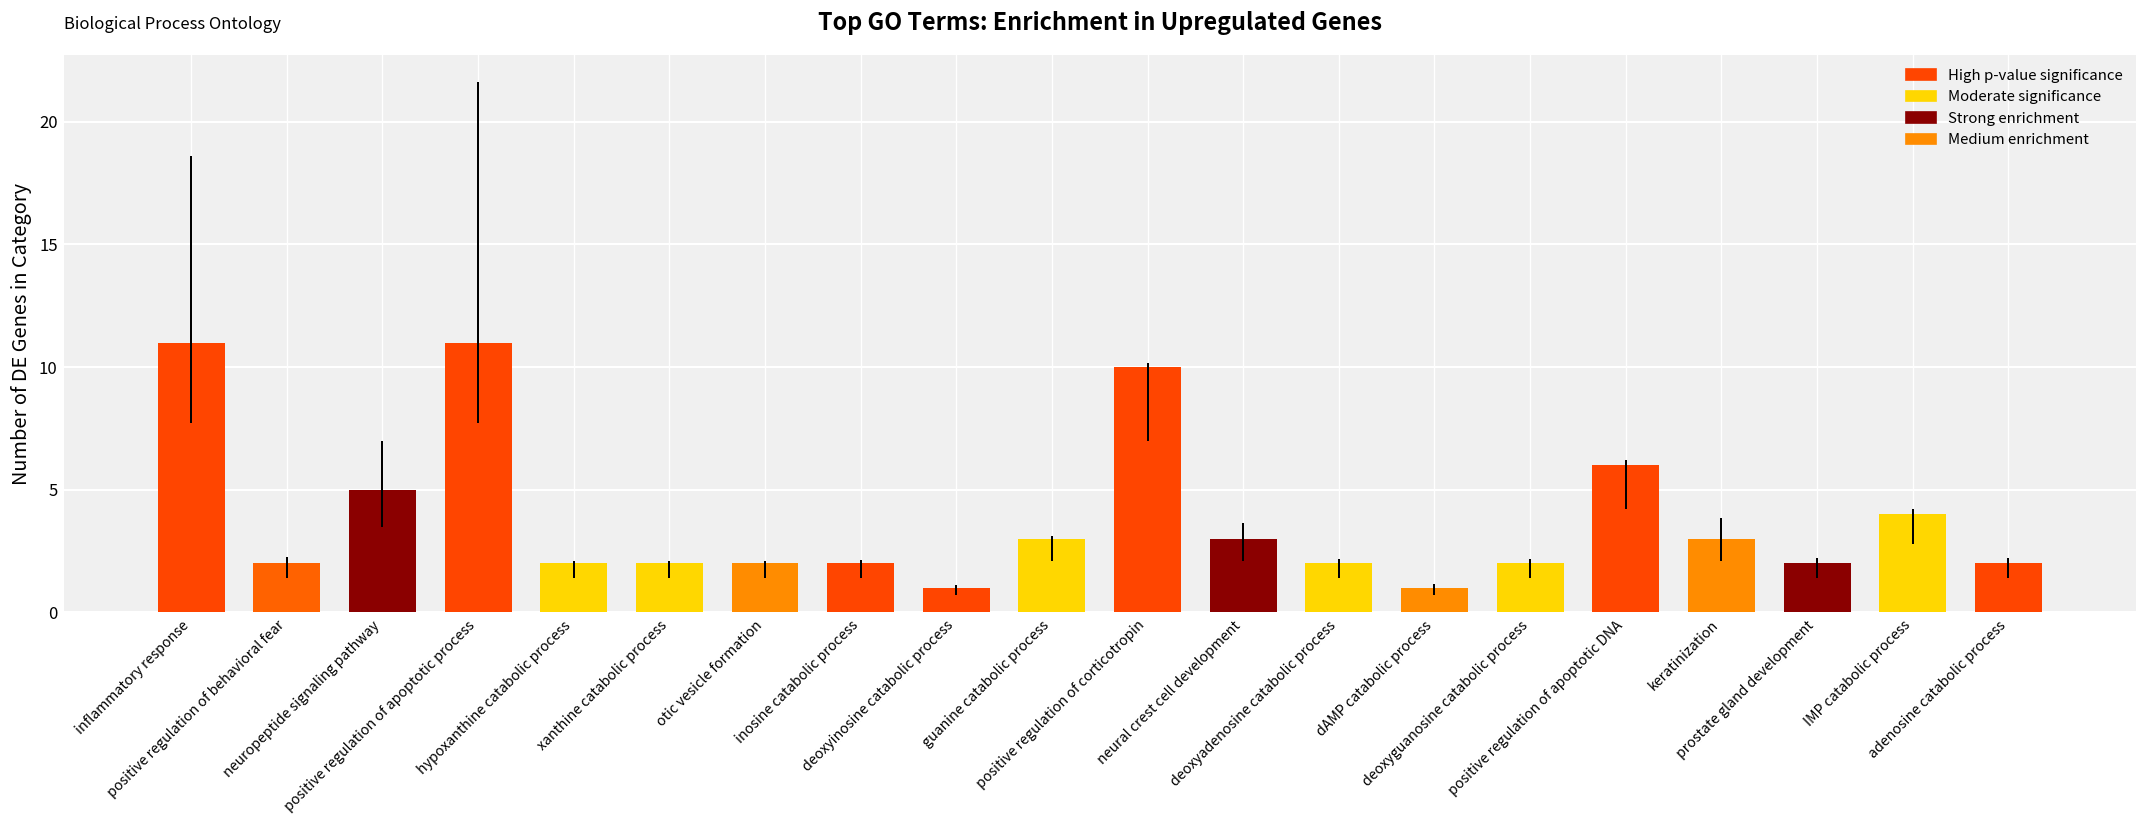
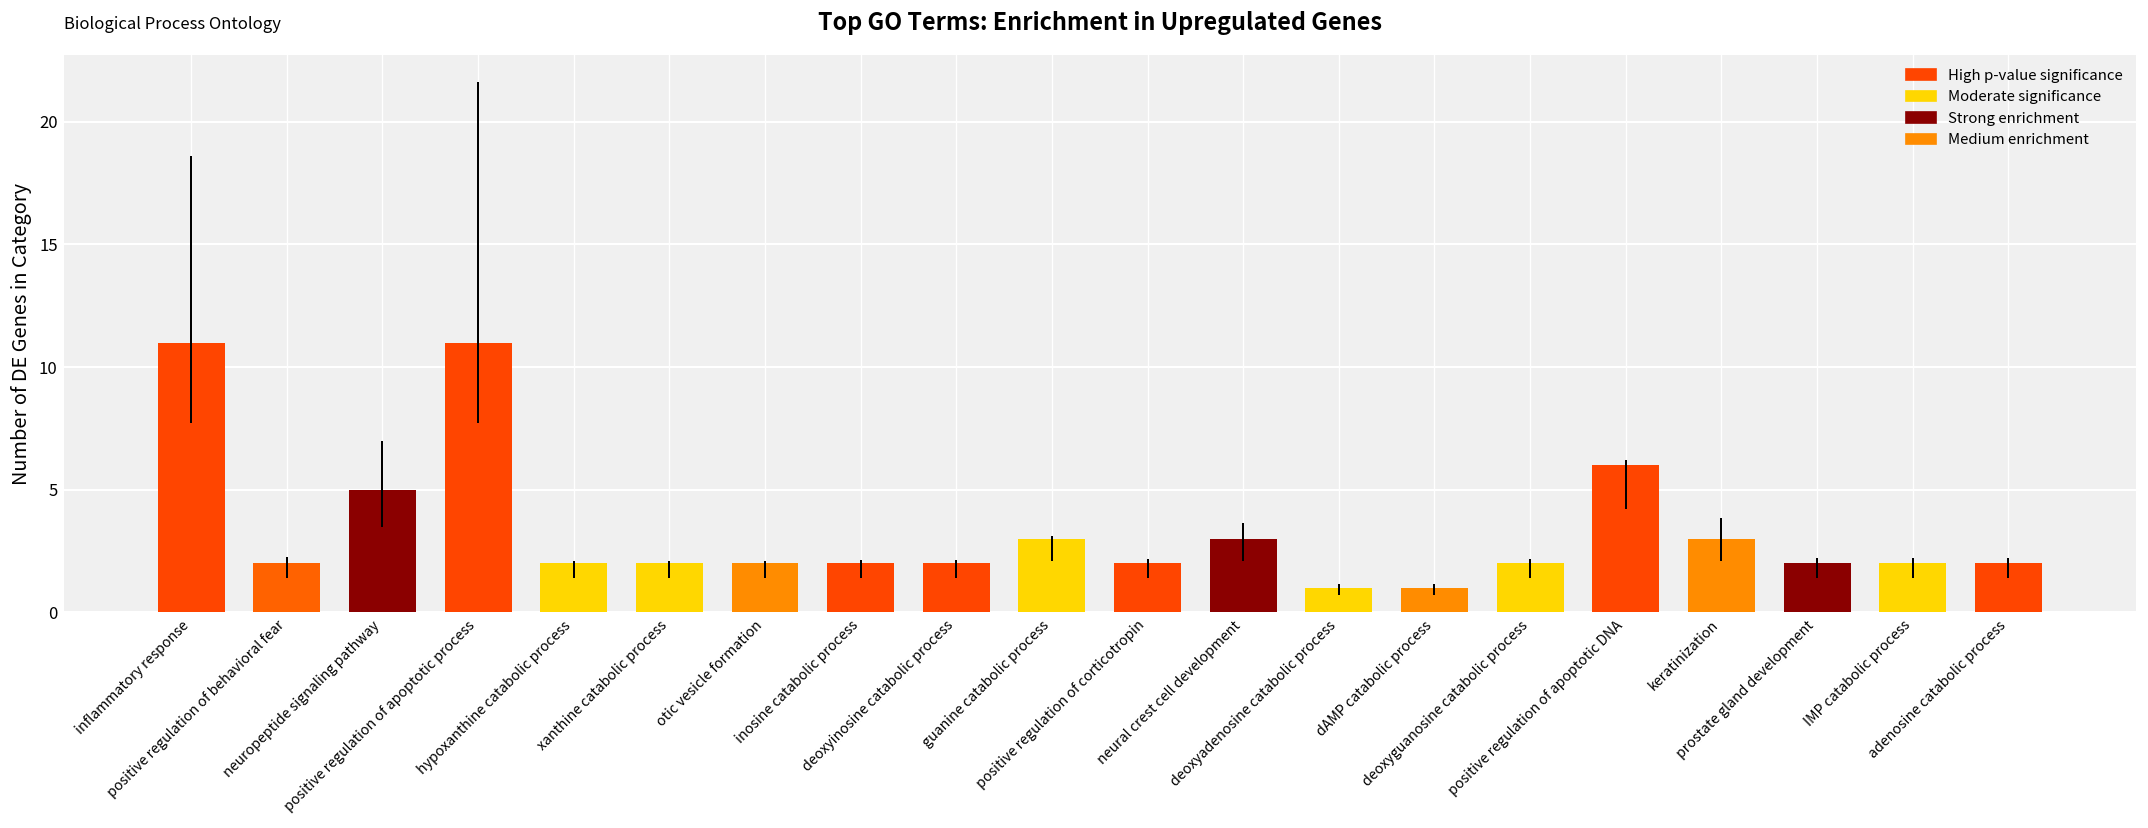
  {
    "inflammatory response": 11,
    "positive regulation of behavioral fear": 2,
    "neuropeptide signaling pathway": 5,
    "positive regulation of apoptotic process": 11,
    "hypoxanthine catabolic process": 2,
    "xanthine catabolic process": 2,
    "otic vesicle formation": 2,
    "inosine catabolic process": 2,
-   "deoxyinosine catabolic process": 1,
+   "deoxyinosine catabolic process": 2,
    "guanine catabolic process": 3,
-   "positive regulation of corticotropin": 10,
+   "positive regulation of corticotropin": 2,
    "neural crest cell development": 3,
-   "deoxyadenosine catabolic process": 2,
+   "deoxyadenosine catabolic process": 1,
    "dAMP catabolic process": 1,
    "deoxyguanosine catabolic process": 2,
    "positive regulation of apoptotic DNA": 6,
    "keratinization": 3,
    "prostate gland development": 2,
-   "IMP catabolic process": 4,
+   "IMP catabolic process": 2,
    "adenosine catabolic process": 2
  }
